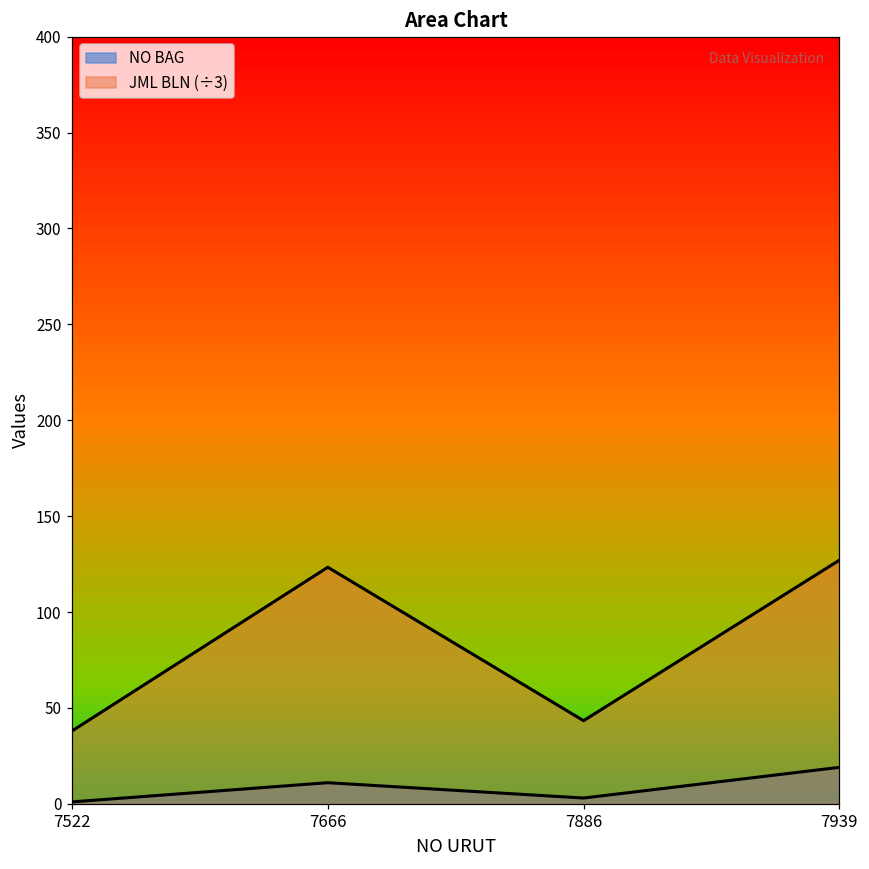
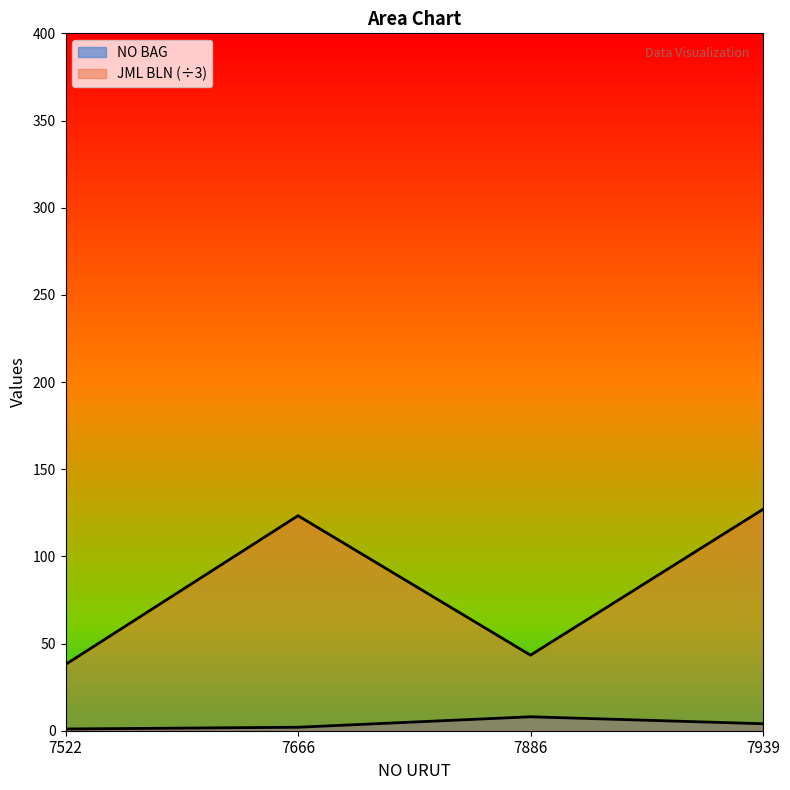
  {
    "NO BAG": {
      "7522": 1,
-     "7666": 11,
-     "7886": 3,
-     "7939": 19
+     "7666": 2,
+     "7886": 8,
+     "7939": 4
    },
    "JML BLN (÷3)": {
      "7522": 38,
      "7666": 123,
      "7886": 43,
      "7939": 127
    }
  }
